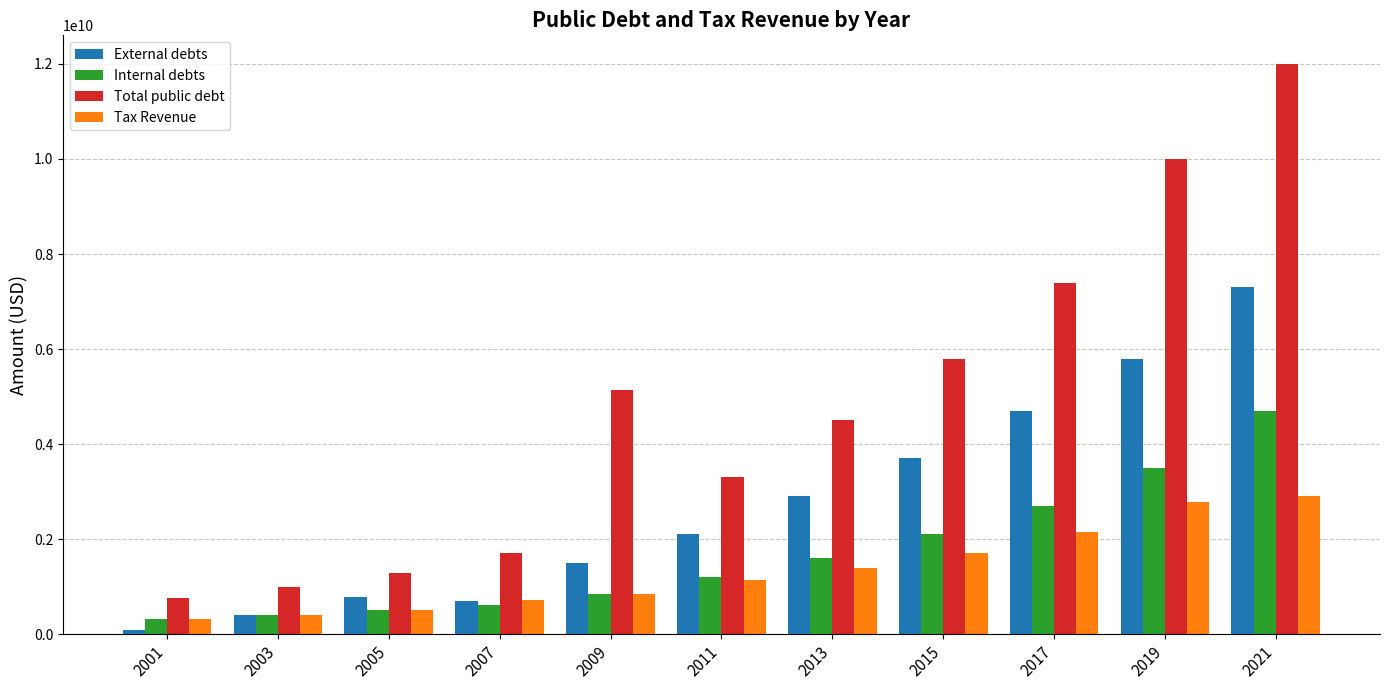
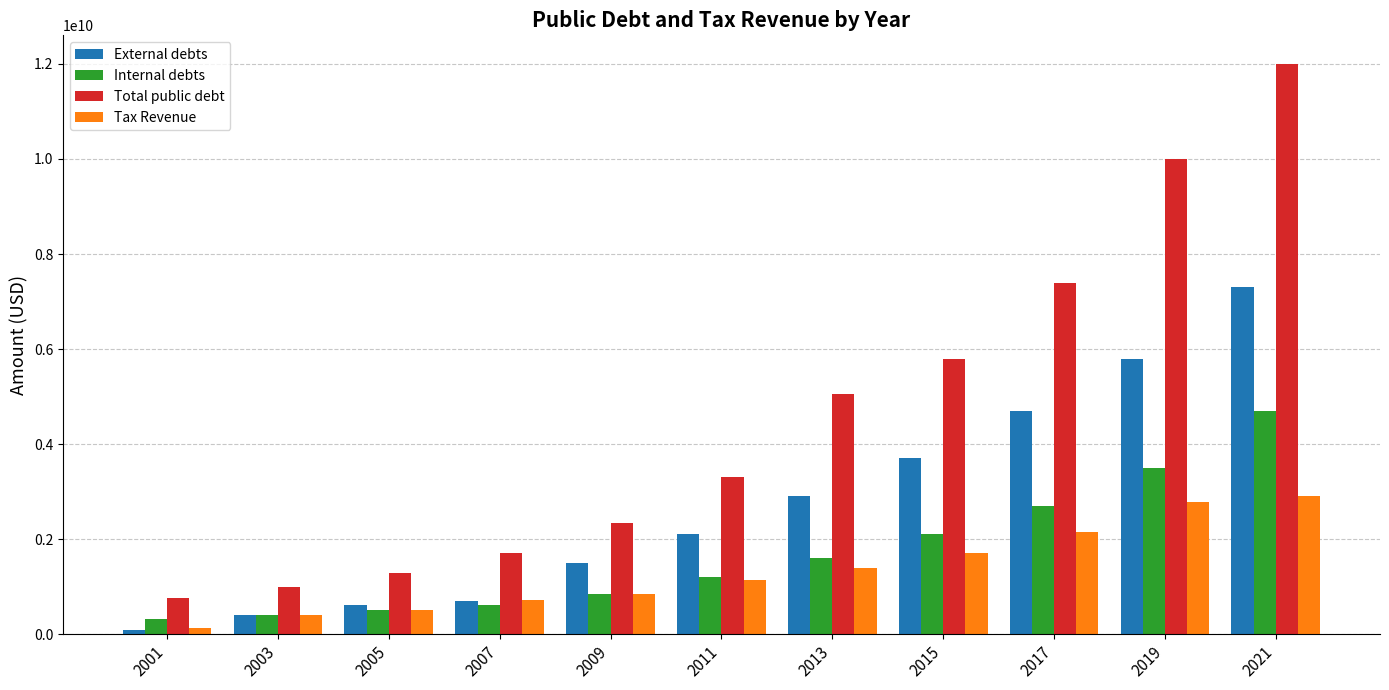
  {
    "External debts": {
      "2001": 100000000,
      "2003": 400000000,
-     "2005": 800000000,
+     "2005": 600000000,
      "2007": 700000000,
      "2009": 1500000000,
      "2011": 2100000000,
      "2013": 2900000000,
      "2015": 3700000000,
      "2017": 4700000000,
      "2019": 5800000000,
      "2021": 7300000000
    },
    "Internal debts": {
      "2001": 300000000,
      "2003": 400000000,
      "2005": 500000000,
      "2007": 600000000,
      "2009": 800000000,
      "2011": 1200000000,
      "2013": 1600000000,
      "2015": 2100000000,
      "2017": 2700000000,
      "2019": 3500000000,
      "2021": 4700000000
    },
    "Total public debt": {
      "2001": 800000000,
      "2003": 1000000000,
      "2005": 1300000000,
      "2007": 1700000000,
-     "2009": 5100000000,
+     "2009": 2300000000,
      "2011": 3300000000,
-     "2013": 4500000000,
+     "2013": 5100000000,
      "2015": 5800000000,
      "2017": 7400000000,
      "2019": 10000000000,
      "2021": 12000000000
    },
    "Tax Revenue": {
-     "2001": 300000000,
+     "2001": 100000000,
      "2003": 400000000,
      "2005": 500000000,
      "2007": 700000000,
      "2009": 900000000,
      "2011": 1100000000,
      "2013": 1400000000,
      "2015": 1700000000,
      "2017": 2200000000,
      "2019": 2800000000,
      "2021": 2900000000
    }
  }
